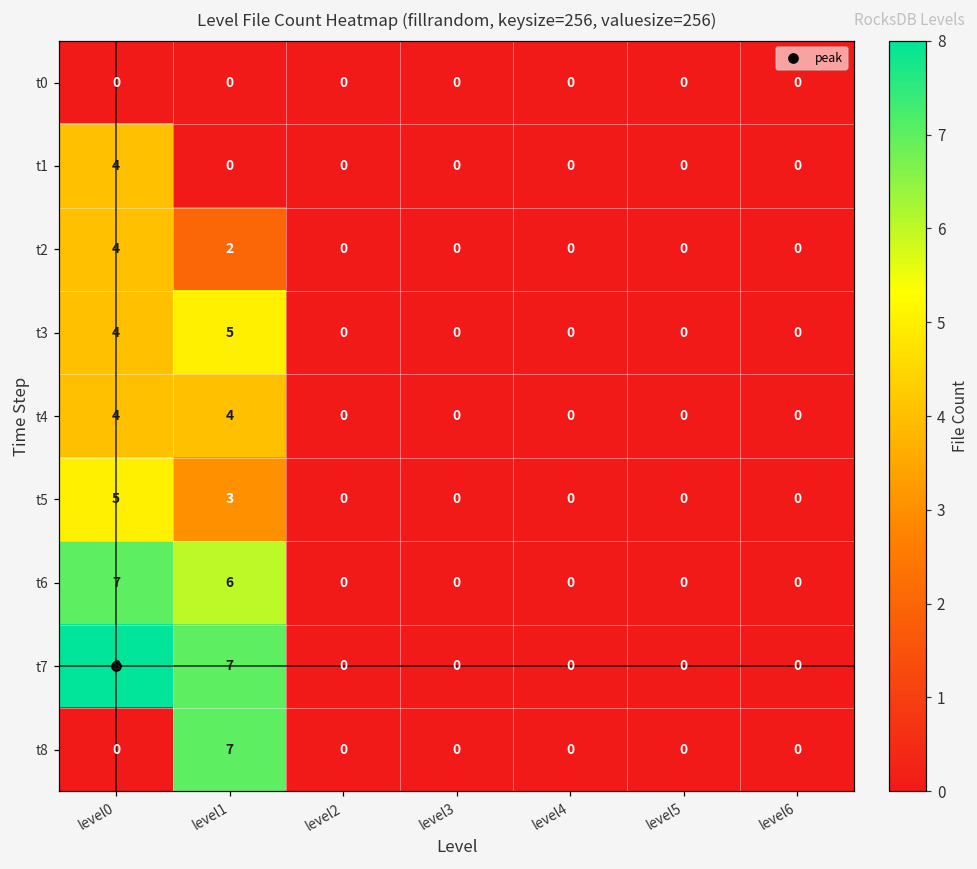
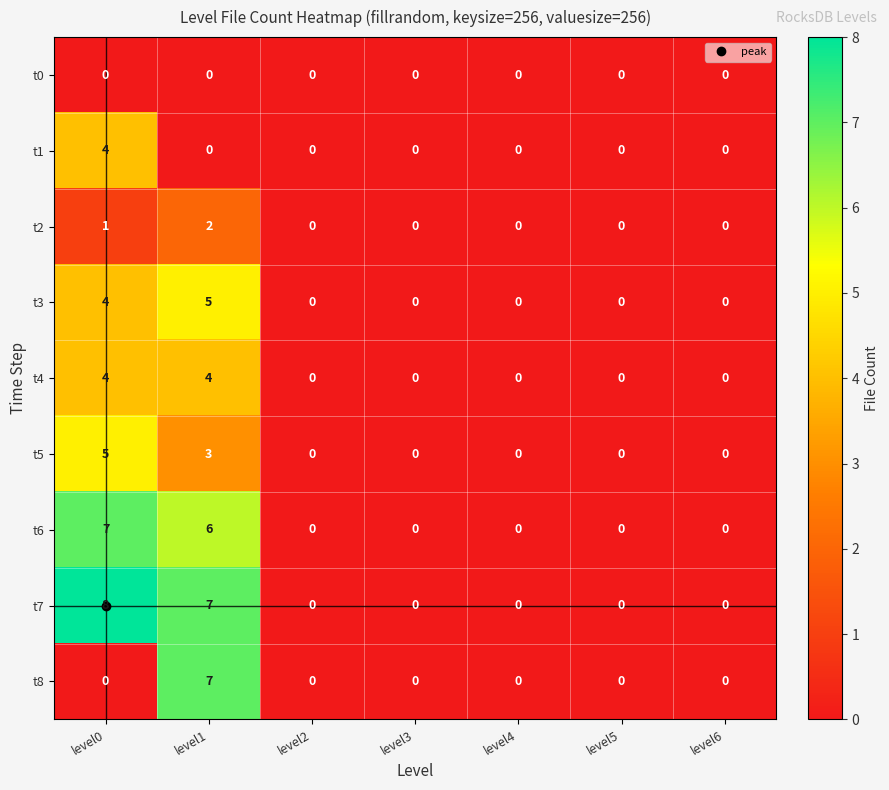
  {
    "t0": {
      "level0": 0,
      "level1": 0,
      "level2": 0,
      "level3": 0,
      "level4": 0,
      "level5": 0,
      "level6": 0
    },
    "t1": {
      "level0": 4,
      "level1": 0,
      "level2": 0,
      "level3": 0,
      "level4": 0,
      "level5": 0,
      "level6": 0
    },
    "t2": {
-     "level0": 4,
+     "level0": 1,
      "level1": 2,
      "level2": 0,
      "level3": 0,
      "level4": 0,
      "level5": 0,
      "level6": 0
    },
    "t3": {
      "level0": 4,
      "level1": 5,
      "level2": 0,
      "level3": 0,
      "level4": 0,
      "level5": 0,
      "level6": 0
    },
    "t4": {
      "level0": 4,
      "level1": 4,
      "level2": 0,
      "level3": 0,
      "level4": 0,
      "level5": 0,
      "level6": 0
    },
    "t5": {
      "level0": 5,
      "level1": 3,
      "level2": 0,
      "level3": 0,
      "level4": 0,
      "level5": 0,
      "level6": 0
    },
    "t6": {
      "level0": 7,
      "level1": 6,
      "level2": 0,
      "level3": 0,
      "level4": 0,
      "level5": 0,
      "level6": 0
    },
    "t7": {
      "level1": 7,
      "level2": 0,
      "level3": 0,
      "level4": 0,
      "level5": 0,
      "level6": 0
    },
    "t8": {
      "level0": 0,
      "level1": 7,
      "level2": 0,
      "level3": 0,
      "level4": 0,
      "level5": 0,
      "level6": 0
    }
  }
